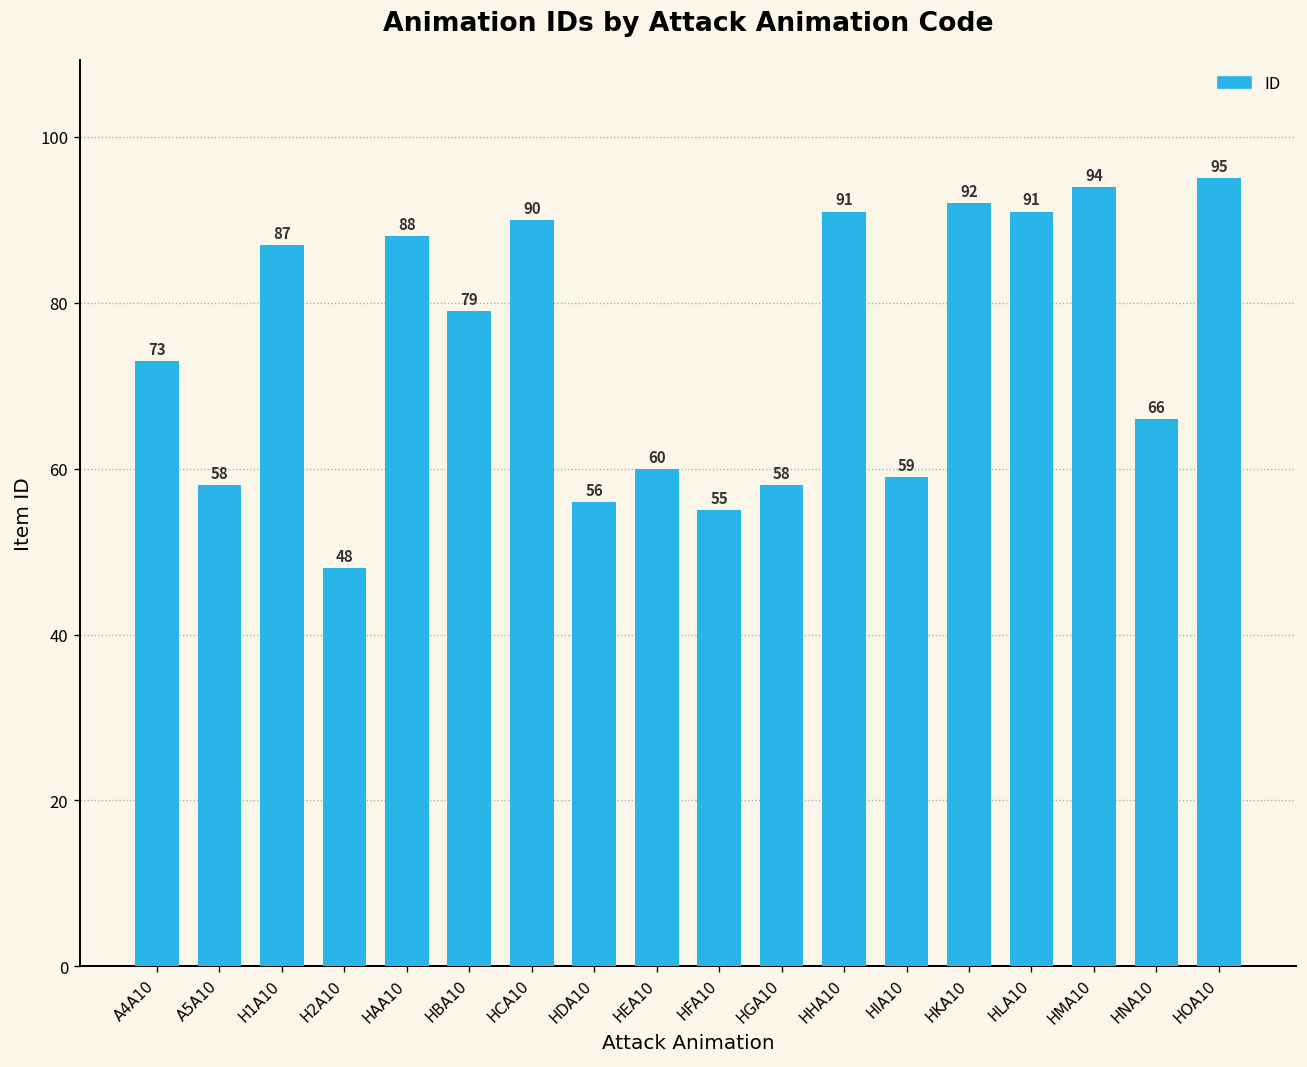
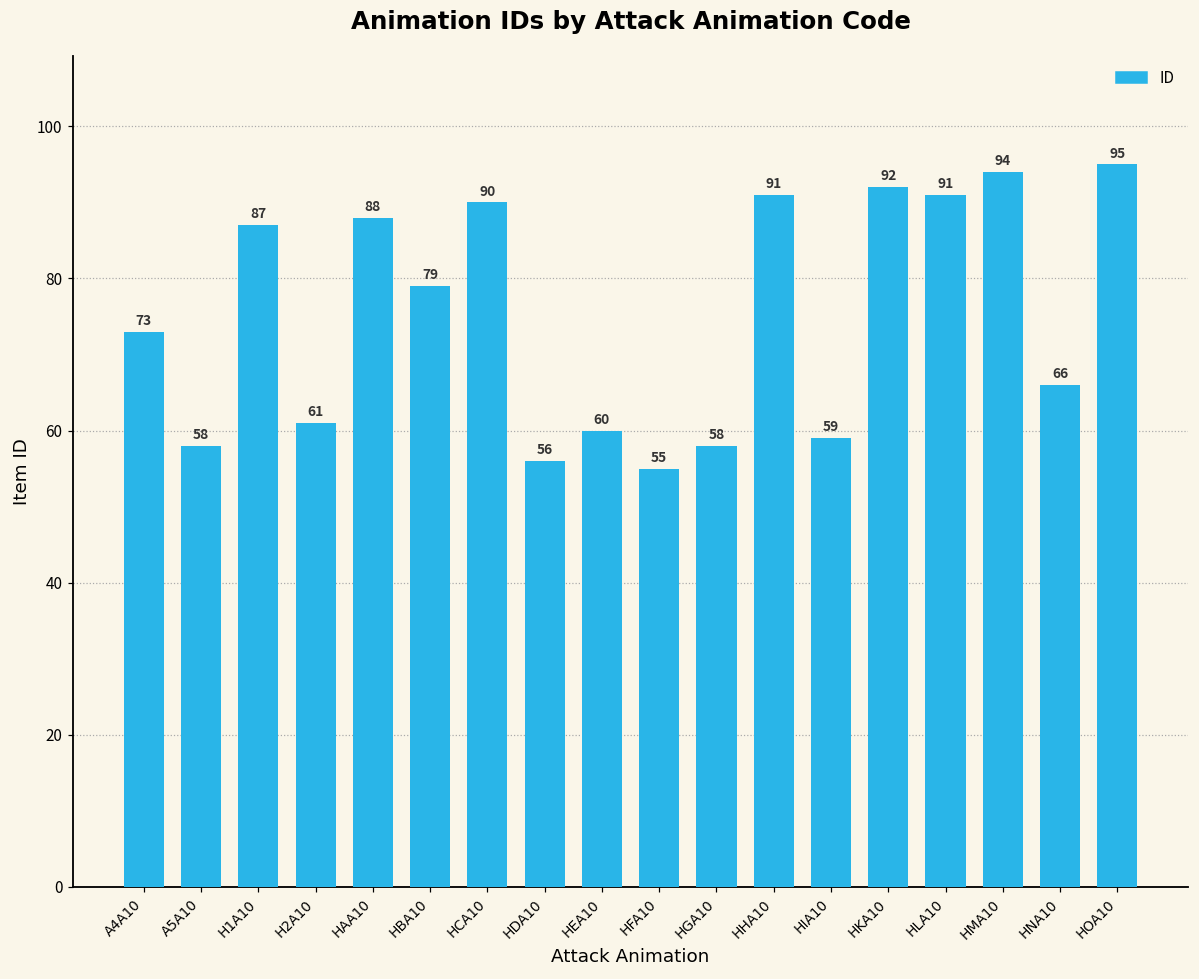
  {
    "A4A10": 73,
    "A5A10": 58,
    "H1A10": 87,
-   "H2A10": 48,
+   "H2A10": 61,
    "HAA10": 88,
    "HBA10": 79,
    "HCA10": 90,
    "HDA10": 56,
    "HEA10": 60,
    "HFA10": 55,
    "HGA10": 58,
    "HHA10": 91,
    "HIA10": 59,
    "HKA10": 92,
    "HLA10": 91,
    "HMA10": 94,
    "HNA10": 66,
    "HOA10": 95
  }
